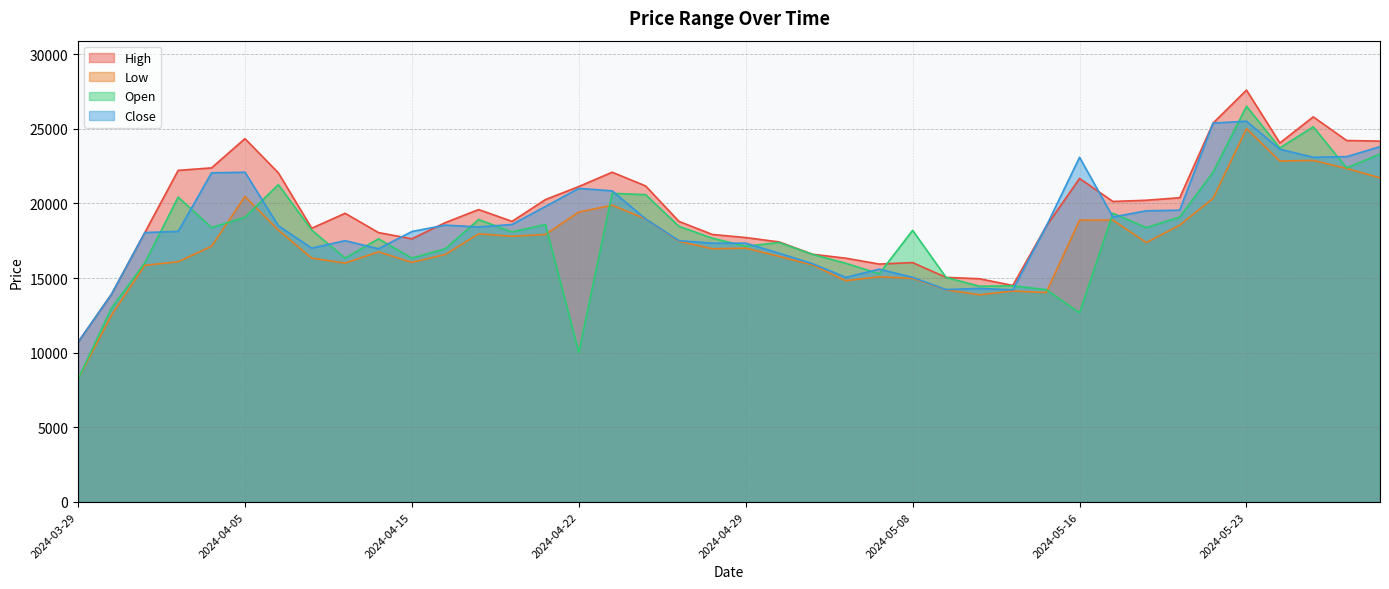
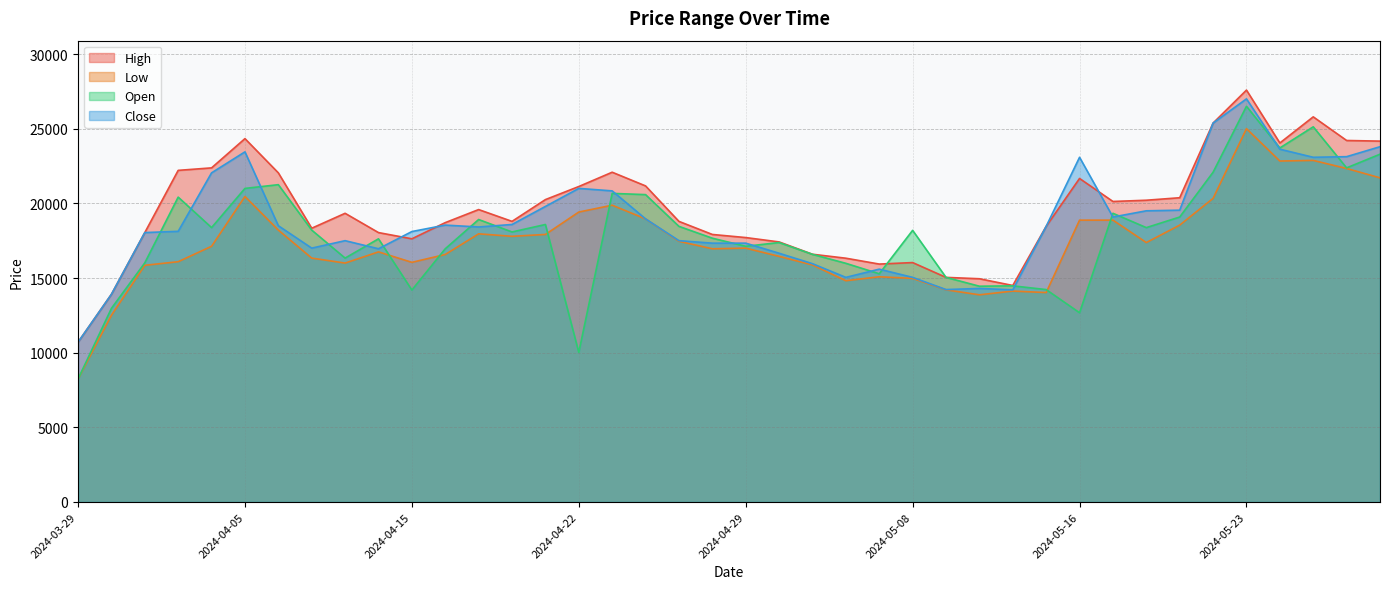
  {
    "Open": {
-     "2024-04-05": 19100,
-     "2024-04-15": 16300,
+     "2024-04-05": 21000,
+     "2024-04-15": 14200,
      "2024-04-22": 10000,
      "2024-05-08": 18200,
      "2024-05-16": 12700,
      "2024-05-23": 26500
    },
    "Close": {
-     "2024-04-05": 22100,
+     "2024-04-05": 23400,
      "2024-04-15": 18100,
      "2024-04-29": 17300,
      "2024-05-16": 23100,
-     "2024-05-23": 25500
+     "2024-05-23": 27000
    }
  }
